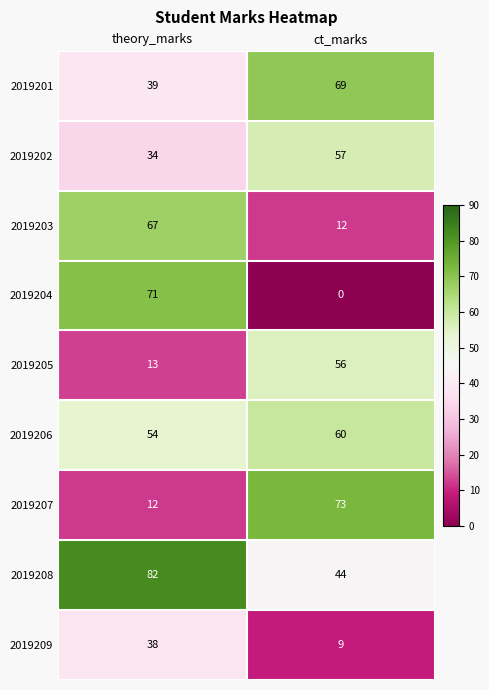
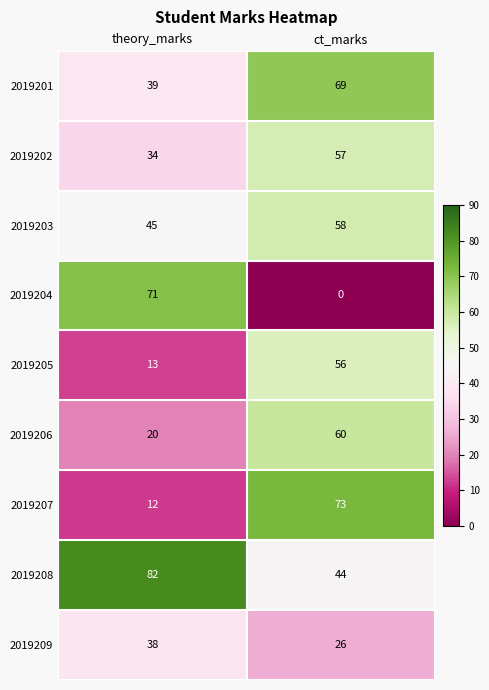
  {
    "2019201": {
      "theory_marks": 39,
      "ct_marks": 69
    },
    "2019202": {
      "theory_marks": 34,
      "ct_marks": 57
    },
    "2019203": {
-     "theory_marks": 67,
-     "ct_marks": 12
+     "theory_marks": 45,
+     "ct_marks": 58
    },
    "2019204": {
      "theory_marks": 71,
      "ct_marks": 0
    },
    "2019205": {
      "theory_marks": 13,
      "ct_marks": 56
    },
    "2019206": {
-     "theory_marks": 54,
+     "theory_marks": 20,
      "ct_marks": 60
    },
    "2019207": {
      "theory_marks": 12,
      "ct_marks": 73
    },
    "2019208": {
      "theory_marks": 82,
      "ct_marks": 44
    },
    "2019209": {
      "theory_marks": 38,
-     "ct_marks": 9
+     "ct_marks": 26
    }
  }
